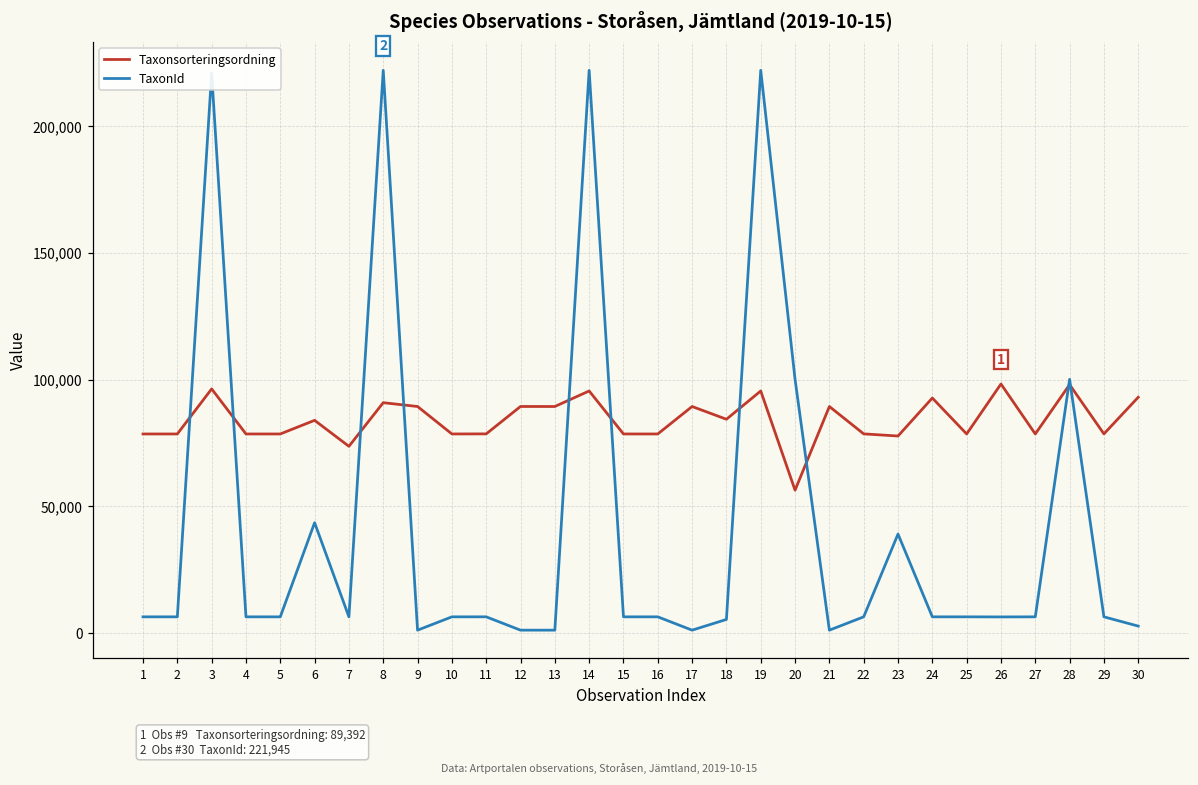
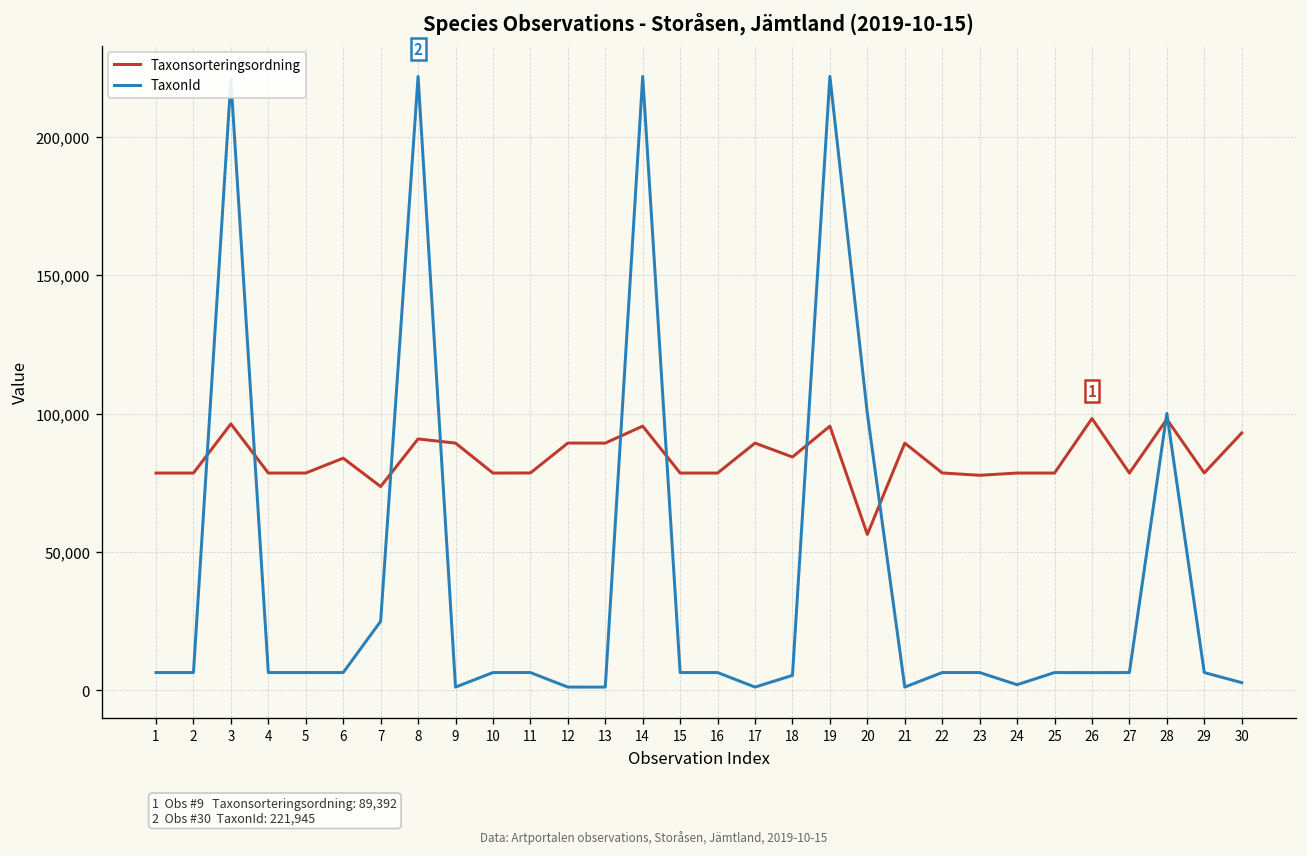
  {
    "Taxonsorteringsordning": {
      "1": "79,000",
      "2": "79,000",
      "3": "96,000",
      "4": "79,000",
      "5": "79,000",
      "6": "84,000",
      "7": "74,000",
      "8": "91,000",
      "9": "89,000",
      "10": "79,000",
      "11": "79,000",
      "12": "89,000",
      "13": "89,000",
      "14": "96,000",
      "15": "79,000",
      "16": "79,000",
      "17": "89,000",
      "18": "84,000",
      "19": "96,000",
      "20": "56,000",
      "21": "89,000",
      "22": "79,000",
      "23": "78,000",
-     "24": "93,000",
+     "24": "79,000",
      "25": "79,000",
      "27": "79,000",
      "28": "98,000",
      "29": "79,000",
      "30": "93,000"
    },
    "TaxonId": {
      "1": "6,000",
      "2": "6,000",
      "4": "6,000",
      "5": "6,000",
-     "6": "44,000",
-     "7": "6,000",
+     "6": "6,000",
+     "7": "25,000",
      "9": "1,000",
      "10": "6,000",
      "11": "6,000",
      "12": "1,000",
      "13": "1,000",
      "14": "222,000",
      "15": "6,000",
      "16": "6,000",
      "17": "1,000",
      "18": "5,000",
      "19": "222,000",
      "20": "100,000",
      "21": "1,000",
      "22": "6,000",
-     "23": "39,000",
-     "24": "6,000",
+     "23": "6,000",
+     "24": "2,000",
      "25": "6,000",
      "26": "6,000",
      "27": "6,000",
      "28": "100,000",
      "29": "6,000",
      "30": "3,000"
    }
  }
